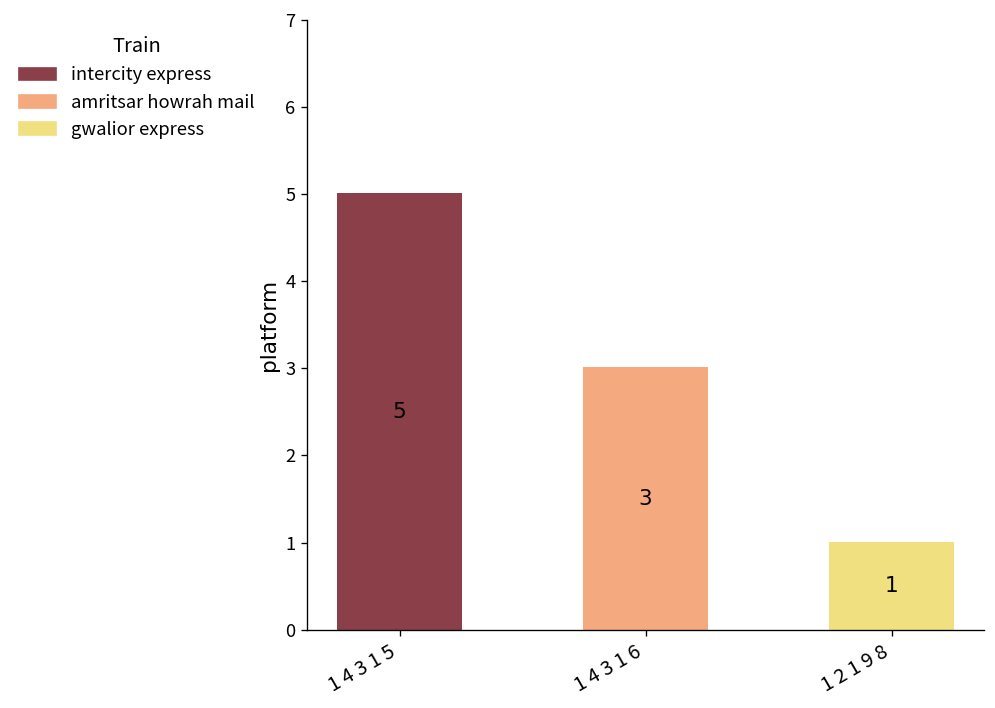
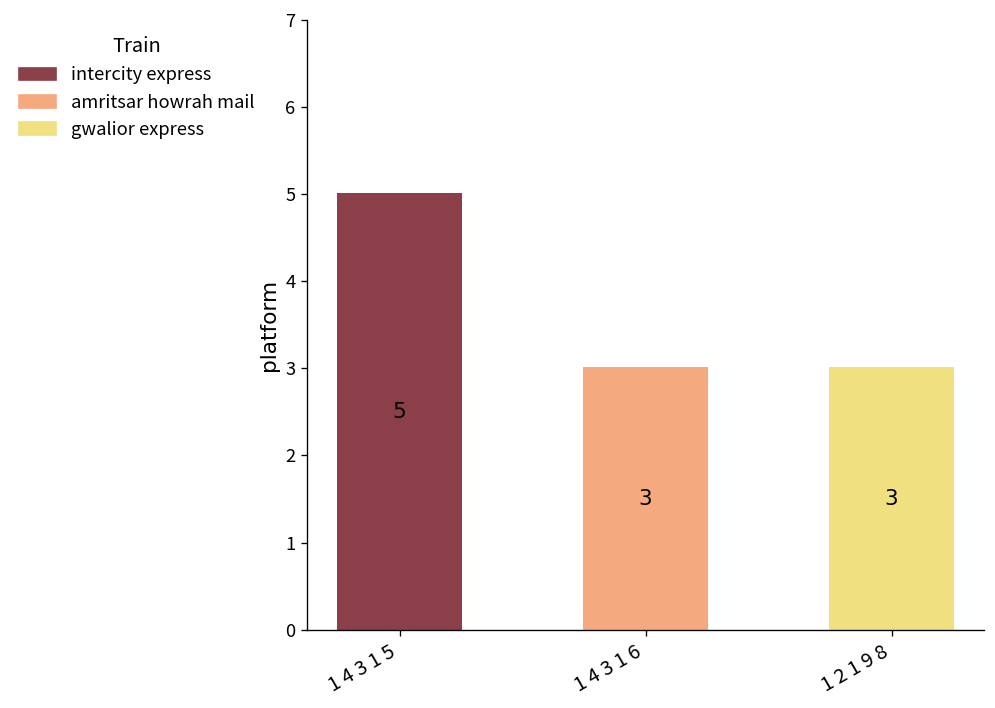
  {
    "1 4 3 1 5": 5,
    "1 4 3 1 6": 3,
-   "1 2 1 9 8": 1
+   "1 2 1 9 8": 3
  }
